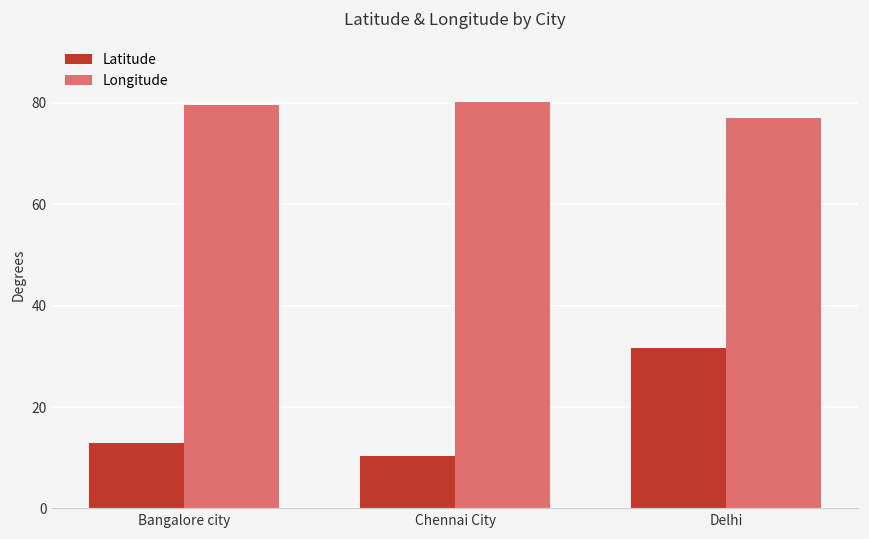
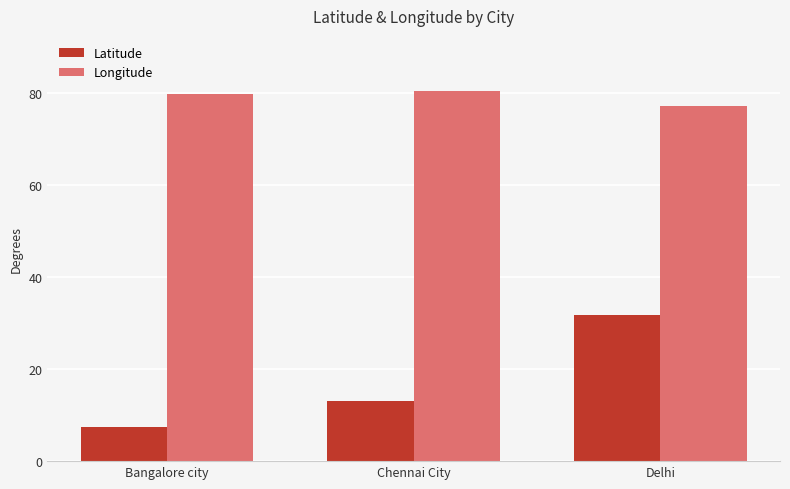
  {
    "Latitude": {
-     "Bangalore city": 13,
-     "Chennai City": 10,
+     "Bangalore city": 7,
+     "Chennai City": 13,
      "Delhi": 32
    },
    "Longitude": {
      "Bangalore city": 80,
      "Chennai City": 80,
      "Delhi": 77
    }
  }
